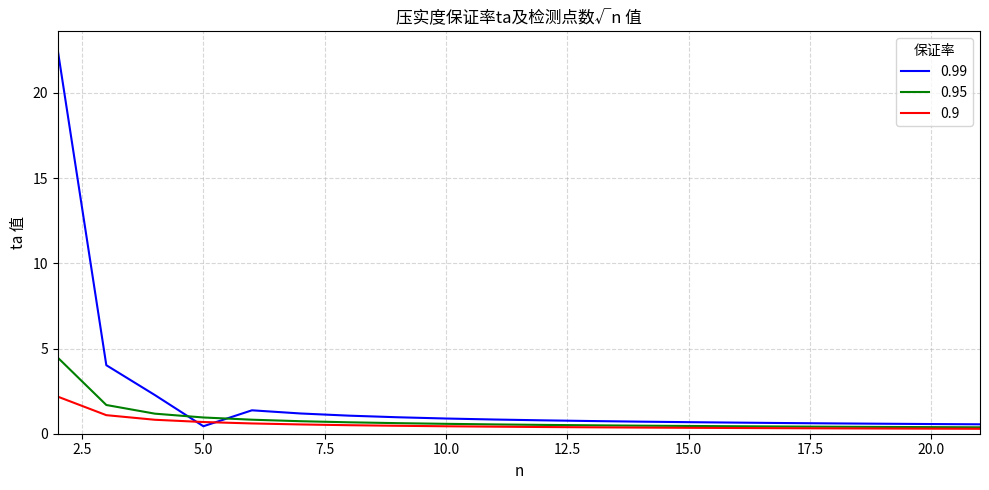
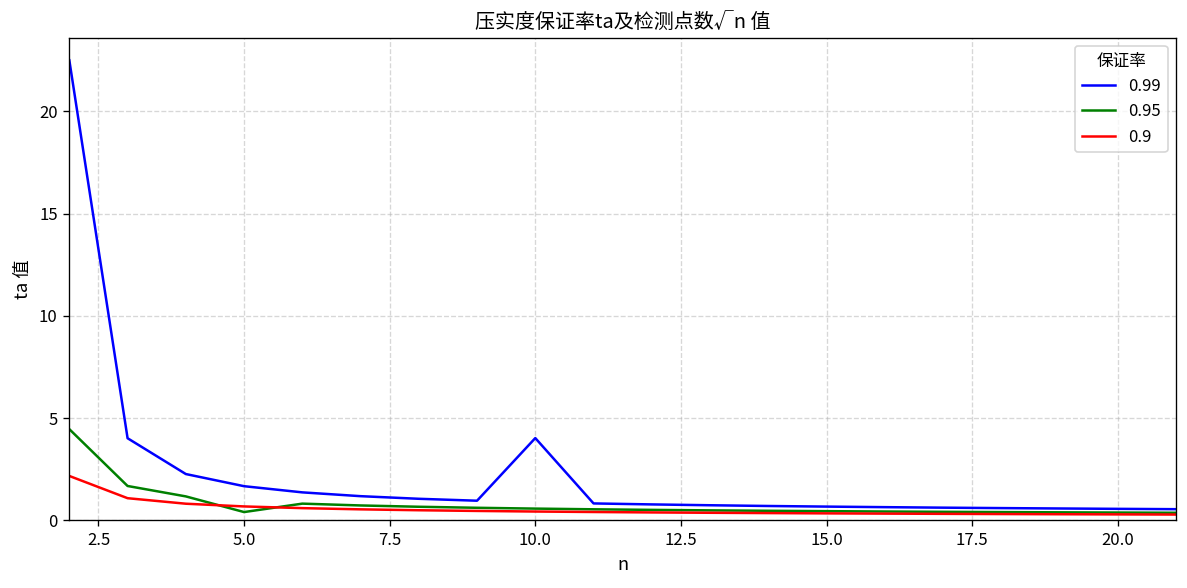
  {
    "0.99": {
-     "5.0": 0.4,
-     "10.0": 0.9,
+     "5.0": 1.7,
+     "10.0": 4.0,
      "15.0": 0.7,
      "20.0": 0.6
    },
    "0.95": {
-     "5.0": 1.0
+     "5.0": 0.4
    },
    "0.9": {
      "5.0": 0.7
    }
  }
